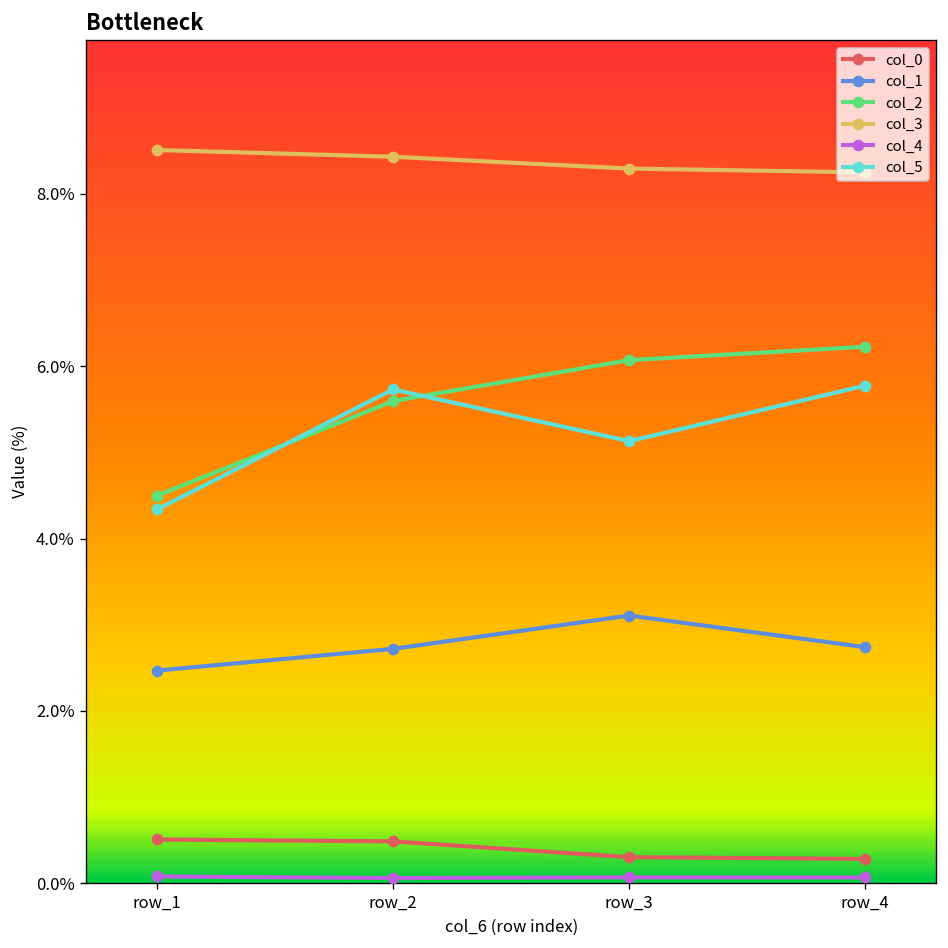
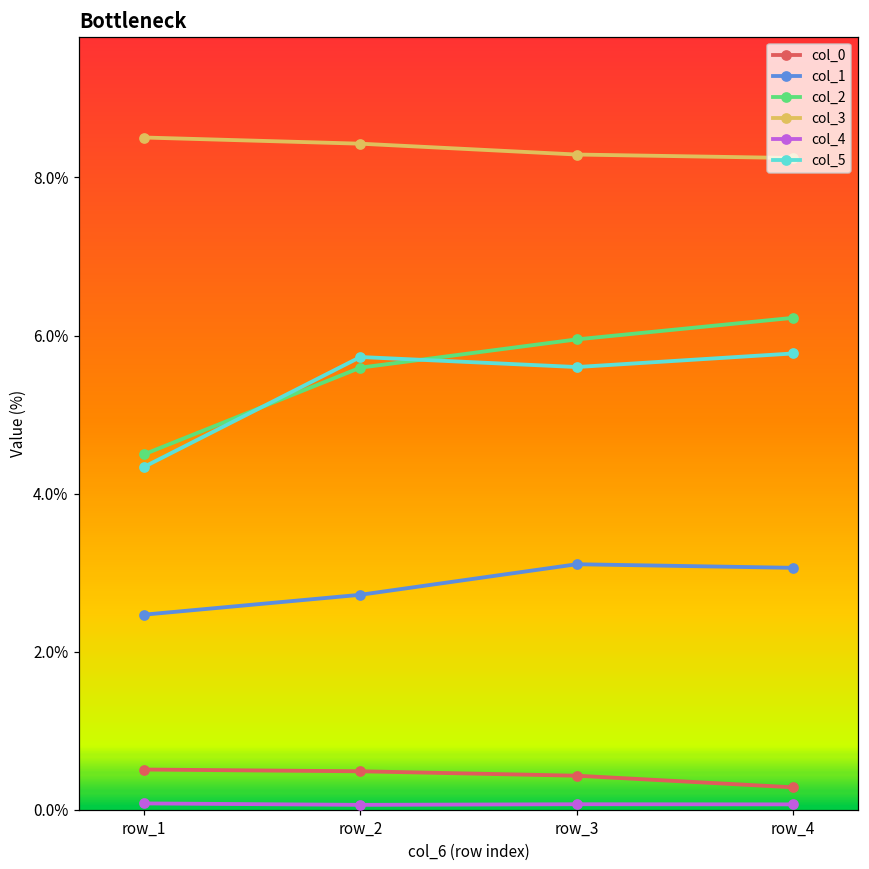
  {
    "col_0": {
      "row_1": "0.5%",
      "row_2": "0.5%",
-     "row_3": "0.3%",
+     "row_3": "0.4%",
      "row_4": "0.3%"
    },
    "col_1": {
      "row_1": "2.5%",
      "row_2": "2.7%",
      "row_3": "3.1%",
-     "row_4": "2.7%"
+     "row_4": "3.1%"
    },
    "col_2": {
      "row_1": "4.5%",
      "row_2": "5.6%",
-     "row_3": "6.1%",
+     "row_3": "6.0%",
      "row_4": "6.2%"
    },
    "col_3": {
      "row_1": "8.5%",
      "row_2": "8.4%",
      "row_3": "8.3%"
    },
    "col_4": {
      "row_1": "0.1%",
      "row_2": "0.1%",
      "row_3": "0.1%",
      "row_4": "0.1%"
    },
    "col_5": {
      "row_1": "4.3%",
      "row_2": "5.7%",
-     "row_3": "5.1%",
+     "row_3": "5.6%",
      "row_4": "5.8%"
    }
  }
